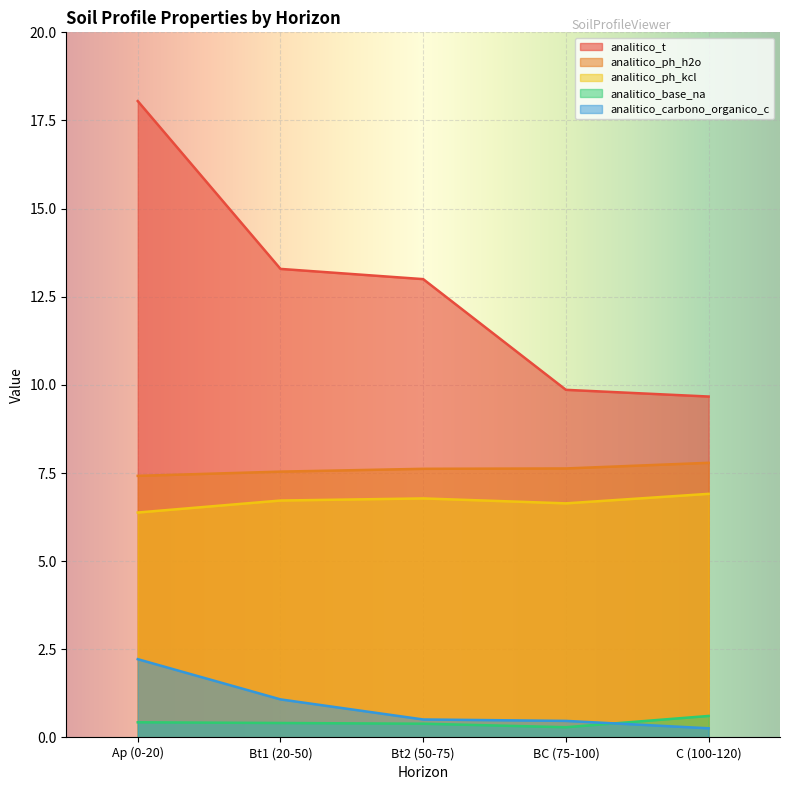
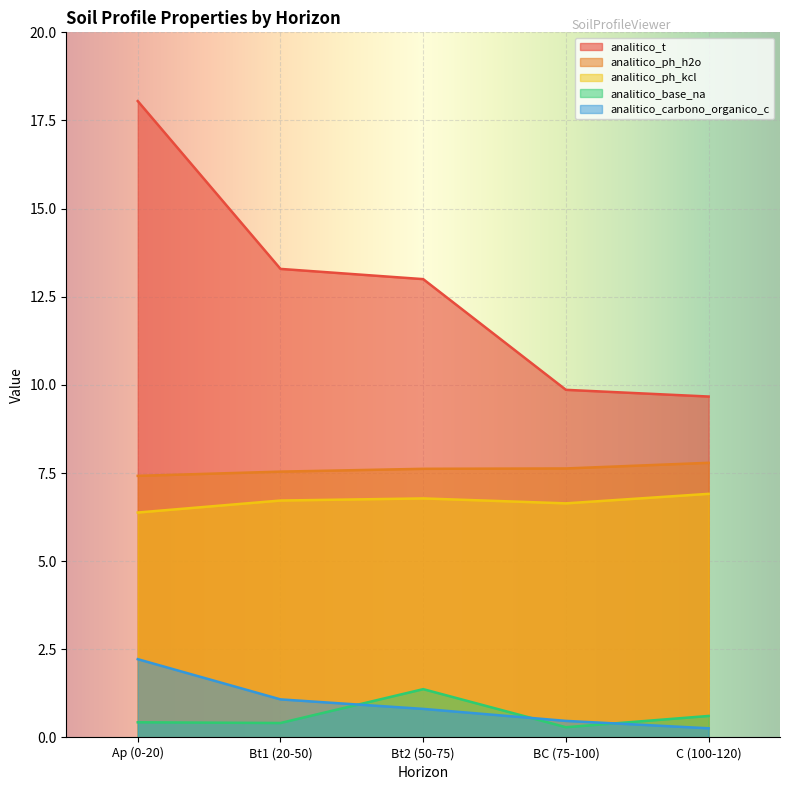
  {
    "analitico_ph_kcl": {
      "Ap (0-20)": 6.4,
      "Bt1 (20-50)": 6.7,
      "Bt2 (50-75)": 6.8,
      "BC (75-100)": 6.6,
      "C (100-120)": 6.9
    },
    "analitico_base_na": {
      "Ap (0-20)": 0.4,
      "Bt1 (20-50)": 0.4,
-     "Bt2 (50-75)": 0.4,
+     "Bt2 (50-75)": 1.4,
      "BC (75-100)": 0.3,
      "C (100-120)": 0.6
    },
    "analitico_carbono_organico_c": {
      "Ap (0-20)": 2.2,
      "Bt1 (20-50)": 1.1,
-     "Bt2 (50-75)": 0.5,
+     "Bt2 (50-75)": 0.8,
      "BC (75-100)": 0.5,
      "C (100-120)": 0.3
    }
  }
